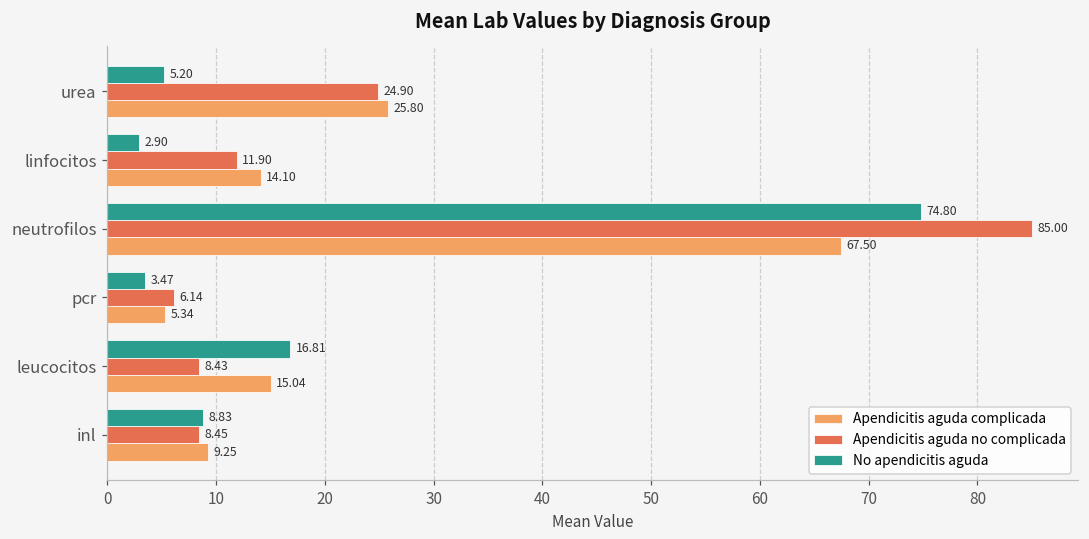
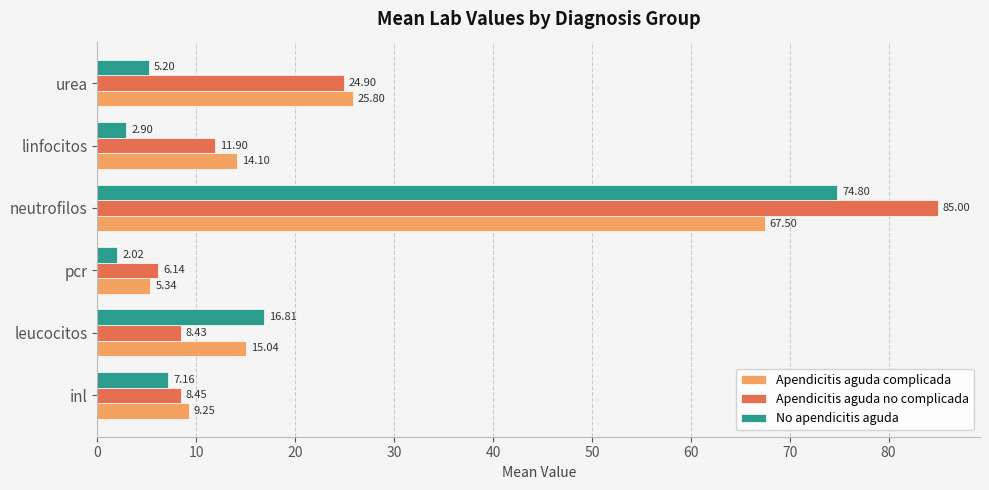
  {
    "No apendicitis aguda": {
      "urea": 5.20,
      "linfocitos": 2.90,
      "neutrofilos": 74.80,
-     "pcr": 3.47,
+     "pcr": 2.02,
      "leucocitos": 16.81,
-     "inl": 8.83
+     "inl": 7.16
    }
  }
